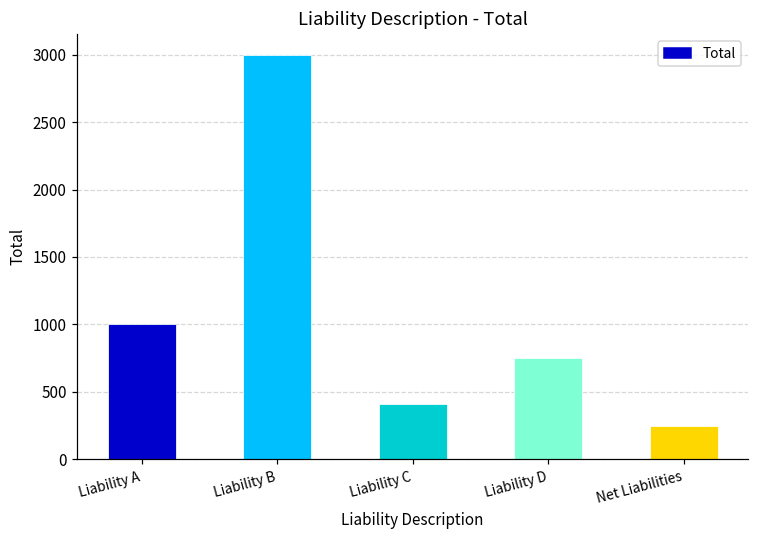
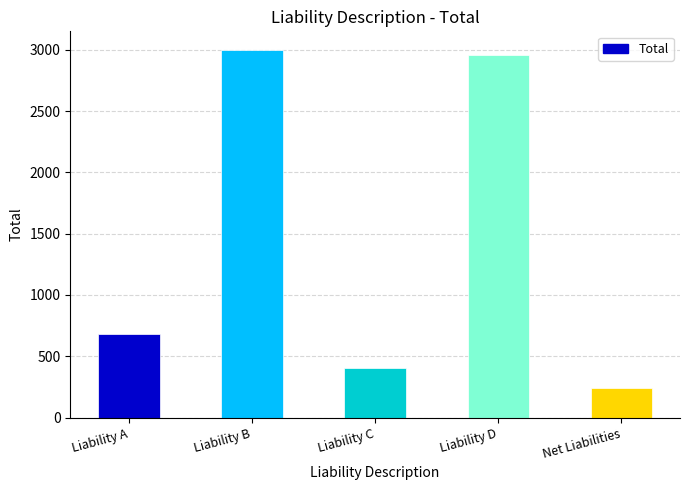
  {
-   "Liability A": 1000,
+   "Liability A": 680,
    "Liability B": 3000,
    "Liability C": 410,
-   "Liability D": 750,
+   "Liability D": 2950,
    "Net Liabilities": 240
  }
